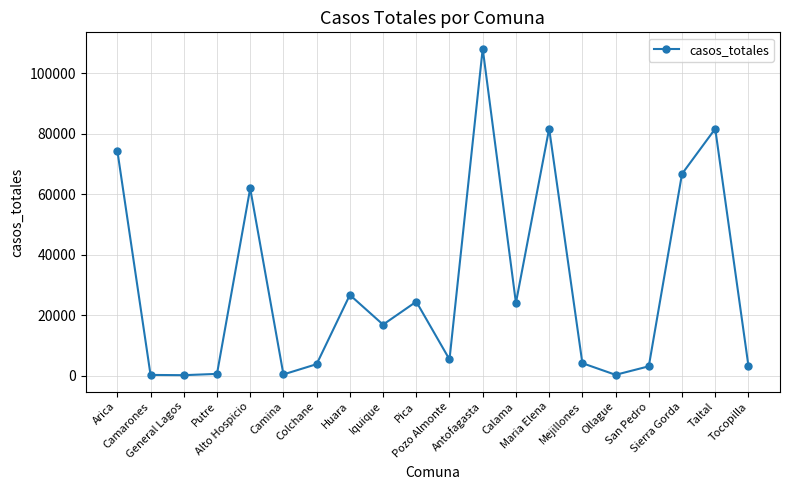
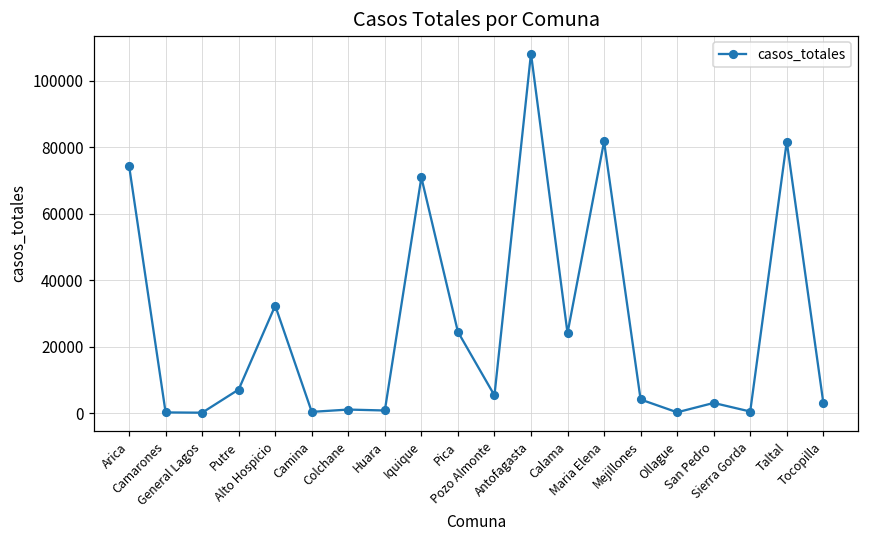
  {
    "Arica": 74000,
    "Camarones": 0,
    "General Lagos": 0,
-   "Putre": 1000,
-   "Alto Hospicio": 62000,
+   "Putre": 7000,
+   "Alto Hospicio": 32000,
    "Camina": 0,
-   "Colchane": 4000,
-   "Huara": 27000,
-   "Iquique": 17000,
+   "Colchane": 1000,
+   "Huara": 1000,
+   "Iquique": 71000,
    "Pica": 24000,
    "Pozo Almonte": 5000,
    "Antofagasta": 108000,
    "Calama": 24000,
    "Maria Elena": 82000,
    "Mejillones": 4000,
    "Ollague": 0,
    "San Pedro": 3000,
-   "Sierra Gorda": 67000,
+   "Sierra Gorda": 0,
    "Taltal": 82000,
    "Tocopilla": 3000
  }
